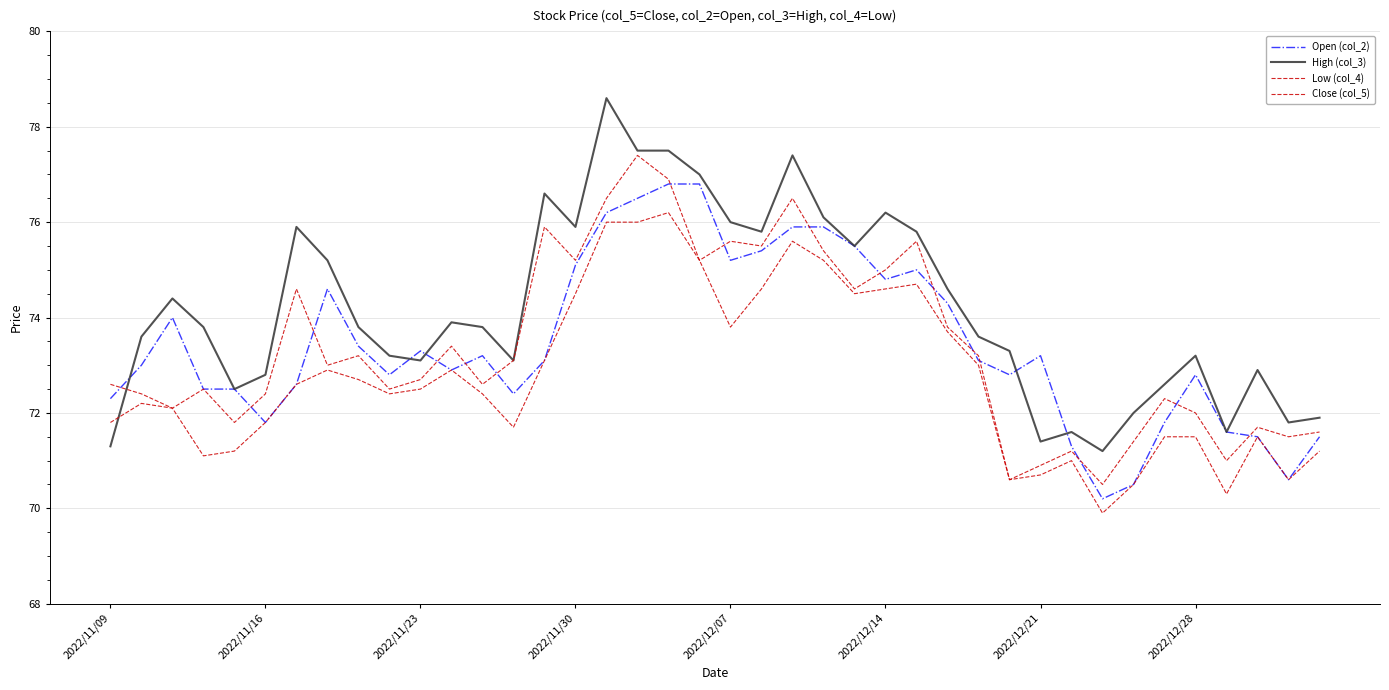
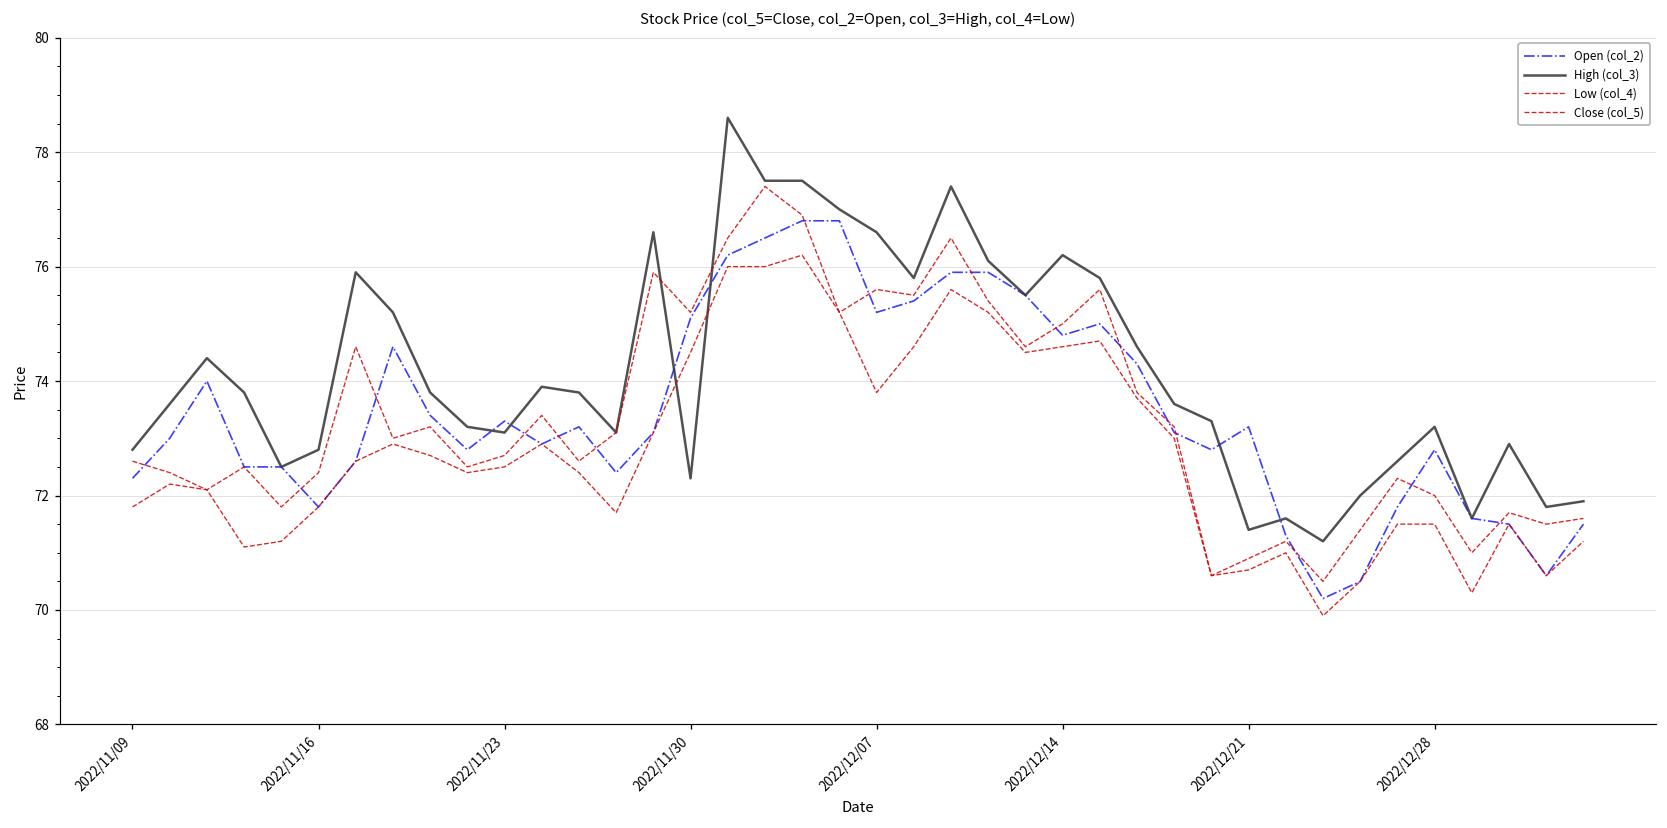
  {
    "Open (col_2)": {
      "2022/11/09": 72.3,
      "2022/11/23": 73.3,
      "2022/11/30": 75.1,
      "2022/12/07": 75.2,
      "2022/12/14": 74.8,
      "2022/12/21": 73.2,
      "2022/12/28": 72.8
    },
    "High (col_3)": {
-     "2022/11/09": 71.3,
+     "2022/11/09": 72.8,
      "2022/11/16": 72.8,
      "2022/11/23": 73.1,
-     "2022/11/30": 75.9,
-     "2022/12/07": 76.0,
+     "2022/11/30": 72.3,
+     "2022/12/07": 76.6,
      "2022/12/14": 76.2,
      "2022/12/21": 71.4,
      "2022/12/28": 73.2
    }
  }
